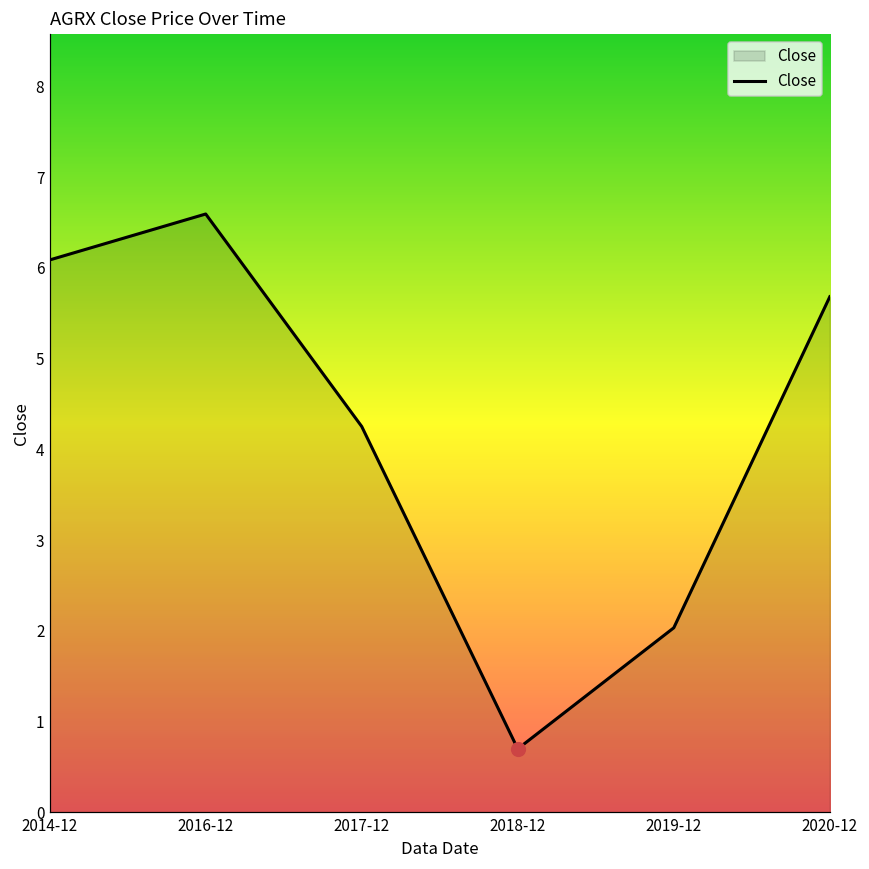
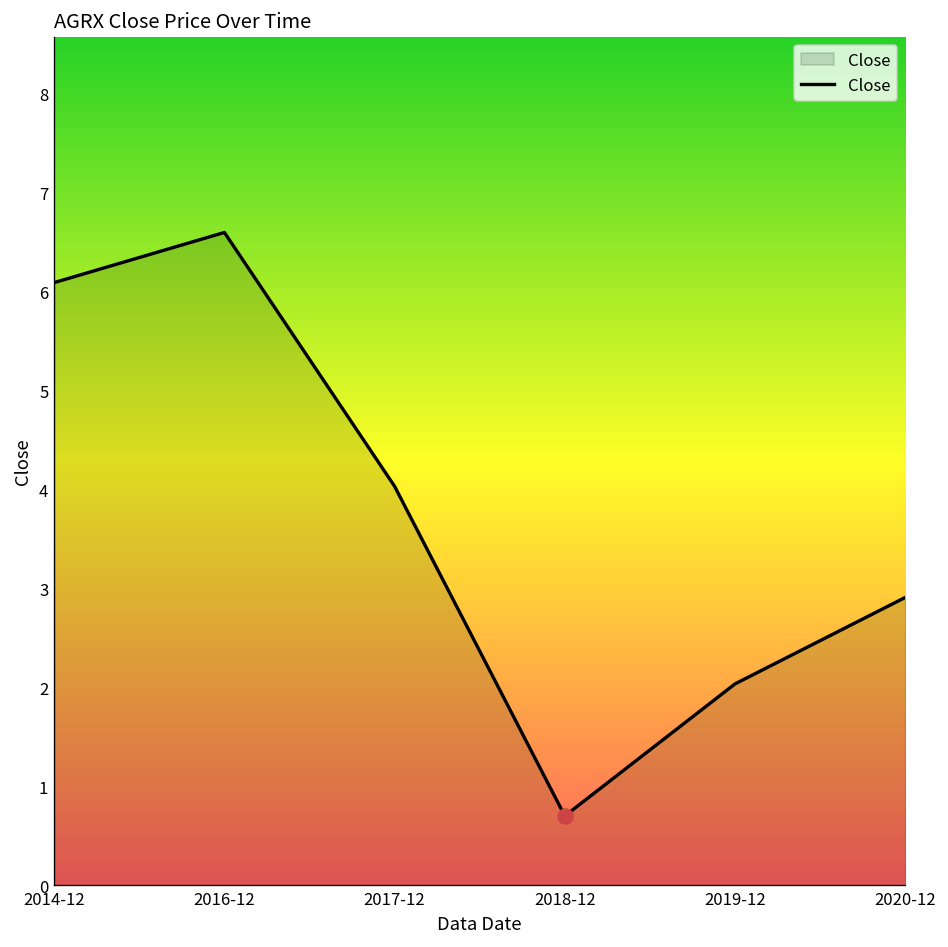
  {
    "Close": {
      "2014-12": 6.1,
      "2016-12": 6.6,
-     "2017-12": 4.3,
+     "2017-12": 4.0,
      "2019-12": 2.0,
-     "2020-12": 5.7
+     "2020-12": 2.9
    }
  }
